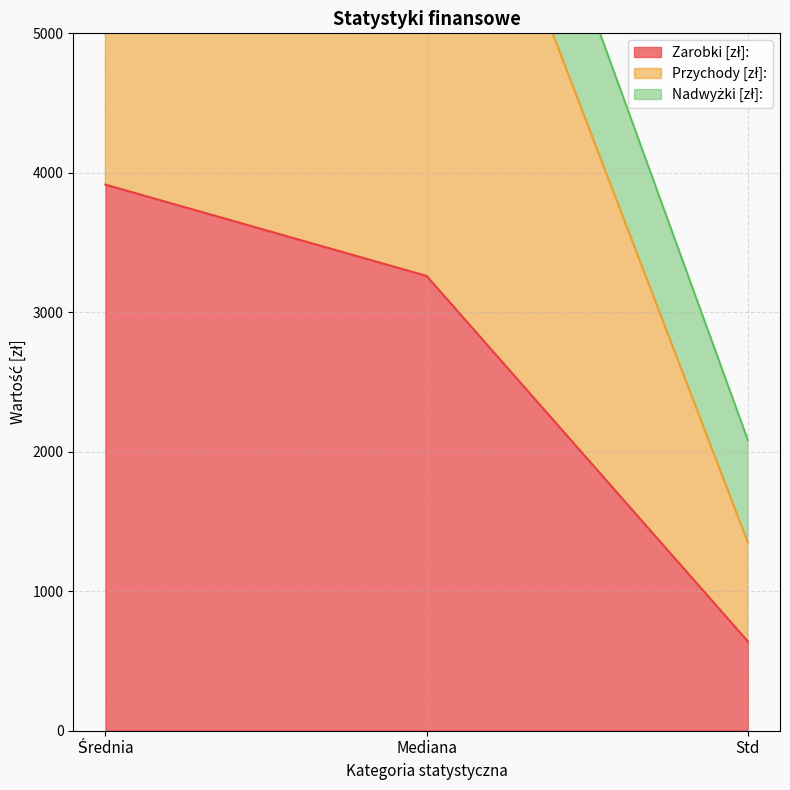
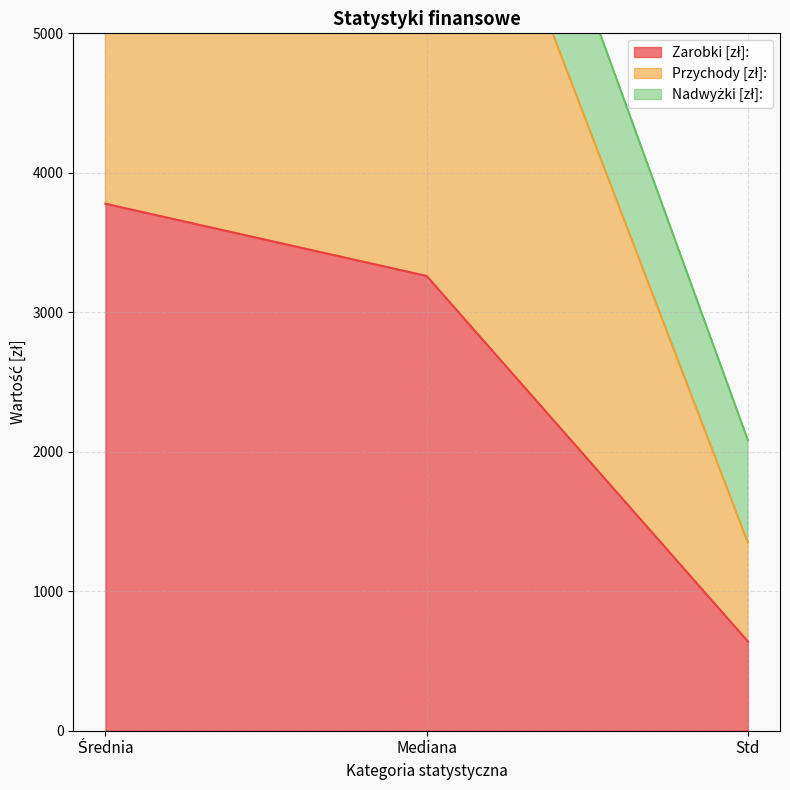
  {
    "Zarobki [zł]:": {
-     "Średnia": 3920,
+     "Średnia": 3780,
      "Mediana": 3260,
      "Std": 640
    },
    "Przychody [zł]:": {
      "Std": 710
    },
    "Nadwyżki [zł]:": {
      "Std": 730
    }
  }
